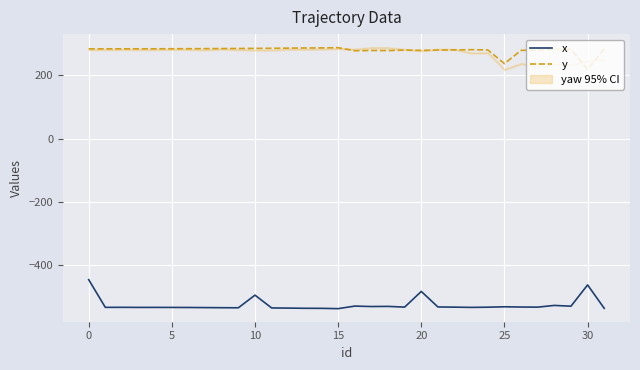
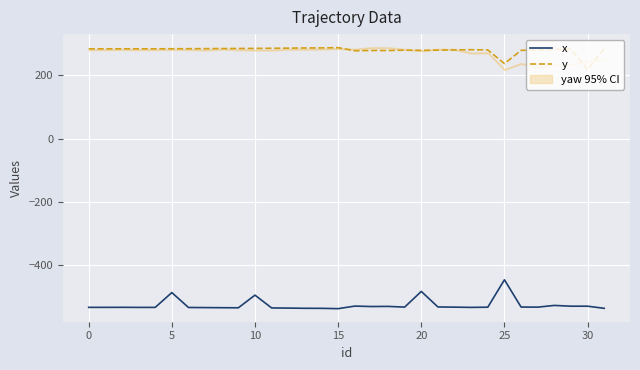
  {
    "x": {
-     "0": -450,
-     "5": -530,
+     "0": -530,
+     "5": -490,
      "10": -490,
      "15": -540,
      "20": -480,
-     "25": -530,
-     "30": -460
+     "25": -450,
+     "30": -530
    },
    "y": {
      "25": 240
    }
  }
